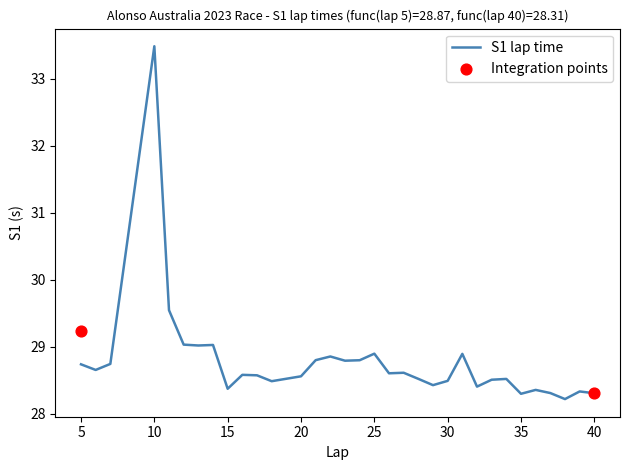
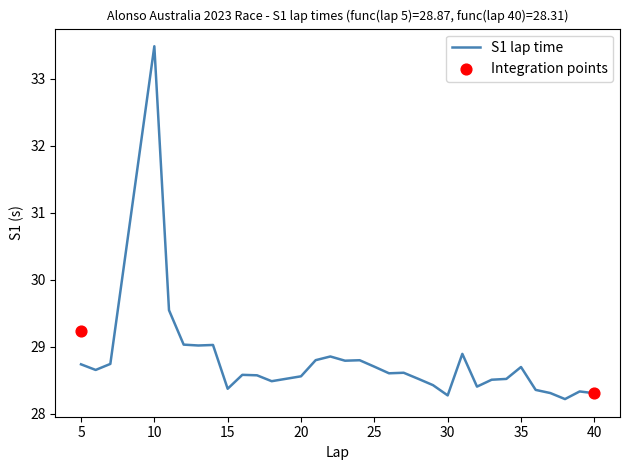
  {
    "S1 lap time": {
      "5": 28.7,
      "10": 33.5,
      "15": 28.4,
      "20": 28.6,
-     "25": 28.9,
-     "30": 28.5,
-     "35": 28.3
+     "25": 28.7,
+     "30": 28.3,
+     "35": 28.7
    }
  }
